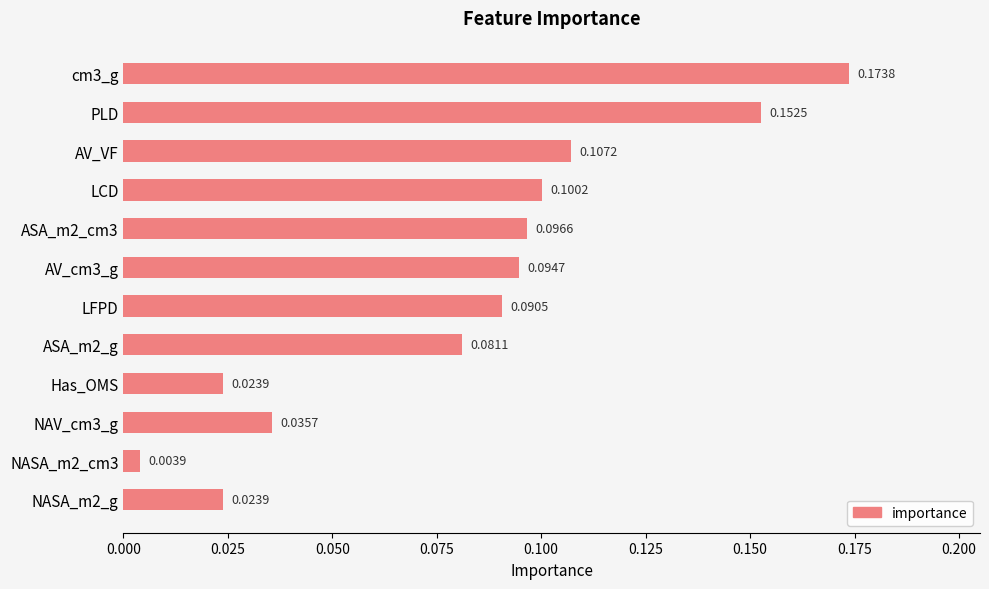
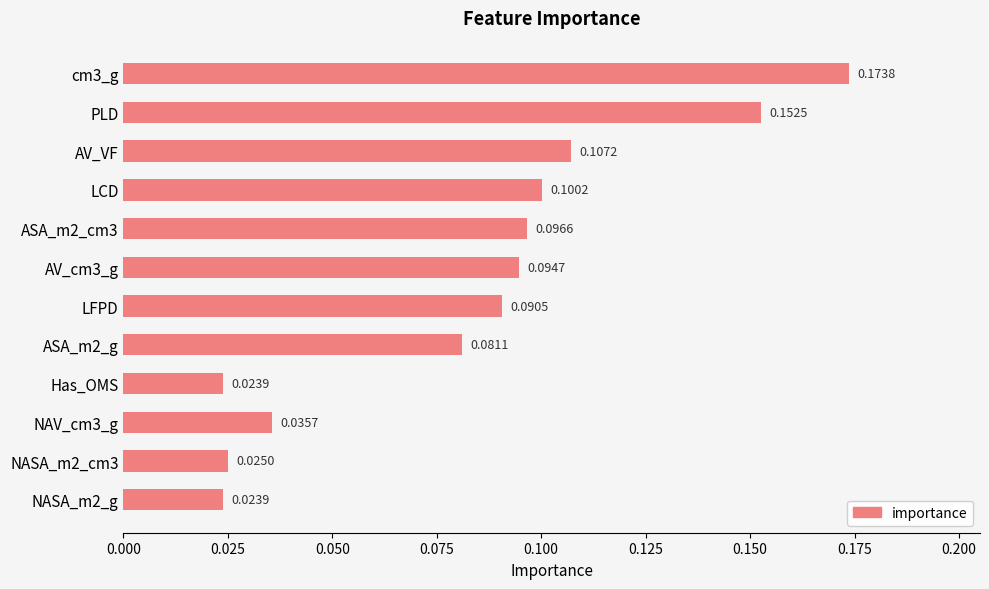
  {
    "cm3_g": 0.1738,
    "PLD": 0.1525,
    "AV_VF": 0.1072,
    "LCD": 0.1002,
    "ASA_m2_cm3": 0.0966,
    "AV_cm3_g": 0.0947,
    "LFPD": 0.0905,
    "ASA_m2_g": 0.0811,
    "Has_OMS": 0.0239,
    "NAV_cm3_g": 0.0357,
-   "NASA_m2_cm3": 0.0039,
+   "NASA_m2_cm3": 0.0250,
    "NASA_m2_g": 0.0239
  }
